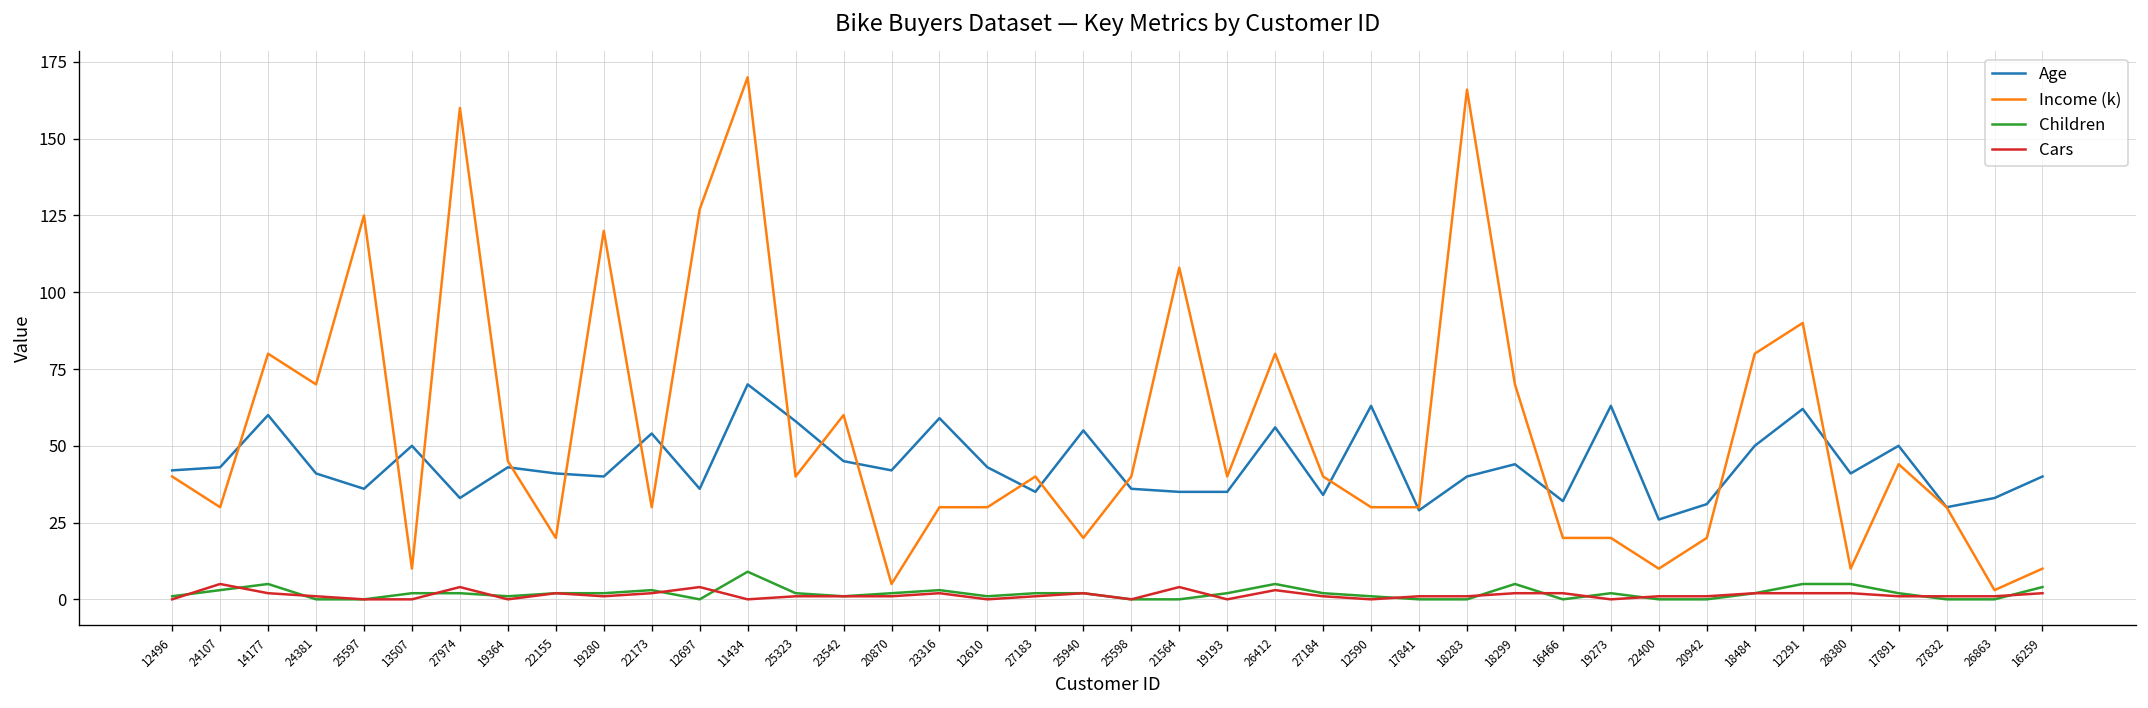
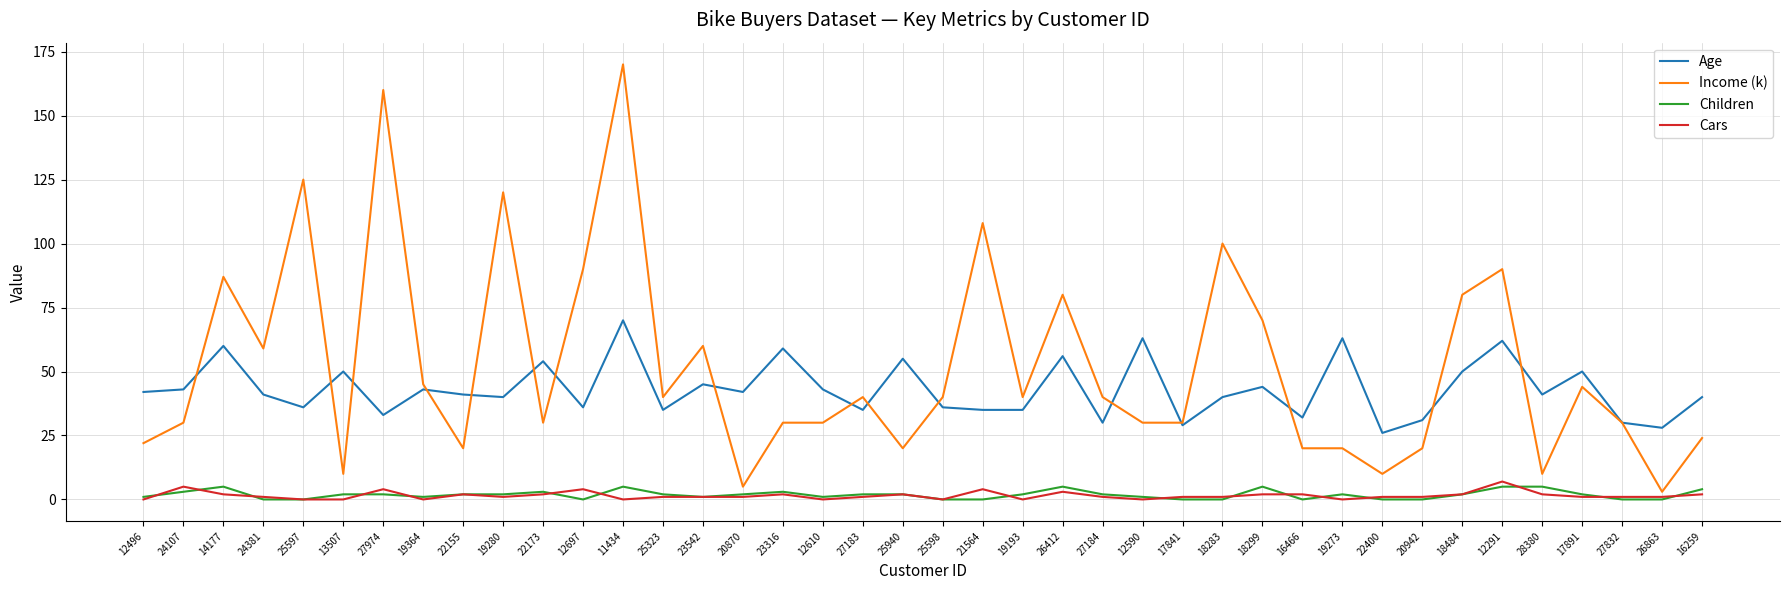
  {
    "Age": {
      "12496": 42,
      "24107": 43,
      "14177": 60,
      "24381": 41,
      "25597": 36,
      "13507": 50,
      "27974": 33,
      "19364": 43,
      "22155": 41,
      "19280": 40,
      "22173": 54,
      "12697": 36,
      "11434": 70,
-     "25323": 58,
+     "25323": 35,
      "23542": 45,
      "20870": 42,
      "23316": 59,
      "12610": 43,
      "27183": 35,
      "25940": 55,
      "25598": 36,
      "21564": 35,
      "19193": 35,
      "26412": 56,
-     "27184": 34,
+     "27184": 30,
      "12590": 63,
      "18283": 40,
      "18299": 44,
      "16466": 32,
      "19273": 63,
      "22400": 26,
      "20942": 31,
      "18484": 50,
      "12291": 62,
      "28380": 41,
      "17891": 50,
-     "26863": 33,
+     "26863": 28,
      "16259": 40
    },
    "Income (k)": {
-     "12496": 40,
+     "12496": 22,
      "24107": 30,
-     "14177": 80,
-     "24381": 70,
+     "14177": 87,
+     "24381": 59,
      "25597": 125,
      "13507": 10,
      "27974": 160,
      "19364": 45,
      "22155": 20,
      "19280": 120,
      "22173": 30,
-     "12697": 127,
+     "12697": 90,
      "11434": 170,
      "25323": 40,
      "23542": 60,
      "20870": 5,
      "23316": 30,
      "12610": 30,
      "27183": 40,
      "25940": 20,
      "25598": 40,
      "21564": 108,
      "19193": 40,
      "26412": 80,
      "27184": 40,
      "12590": 30,
-     "18283": 166,
+     "18283": 100,
      "18299": 70,
      "16466": 20,
      "19273": 20,
      "22400": 10,
      "20942": 20,
      "18484": 80,
      "12291": 90,
      "28380": 10,
      "17891": 44,
      "26863": 3,
-     "16259": 10
+     "16259": 24
    },
    "Children": {
      "12496": 1,
      "24107": 3,
      "14177": 5,
      "24381": 0,
      "13507": 2,
      "27974": 2,
      "19364": 1,
      "19280": 2,
      "12697": 0,
-     "11434": 9,
+     "11434": 5,
      "25323": 2,
      "20870": 2,
      "12610": 1,
      "27183": 2,
      "21564": 0,
      "19193": 2,
      "26412": 5,
      "27184": 2,
      "12590": 1,
      "17841": 0,
      "18283": 0,
      "18299": 5,
      "16466": 0,
      "19273": 2,
      "22400": 0,
      "20942": 0,
      "12291": 5,
      "28380": 5,
      "17891": 2,
      "27832": 0,
      "26863": 0,
      "16259": 4
    },
    "Cars": {
      "12496": 0,
      "24107": 5,
      "14177": 2,
      "24381": 1,
      "13507": 0,
      "27974": 4,
      "19364": 0,
      "19280": 1,
      "12697": 4,
      "11434": 0,
      "25323": 1,
      "20870": 1,
      "12610": 0,
      "27183": 1,
      "21564": 4,
      "19193": 0,
      "26412": 3,
      "27184": 1,
      "12590": 0,
      "17841": 1,
      "18283": 1,
      "18299": 2,
      "16466": 2,
      "19273": 0,
      "22400": 1,
      "20942": 1,
-     "12291": 2,
+     "12291": 7,
      "28380": 2,
      "17891": 1,
      "27832": 1,
      "26863": 1,
      "16259": 2
    }
  }
